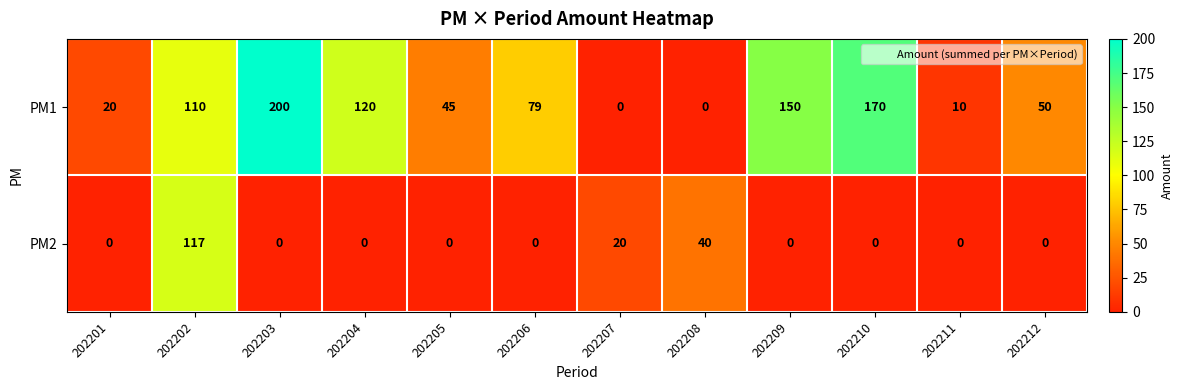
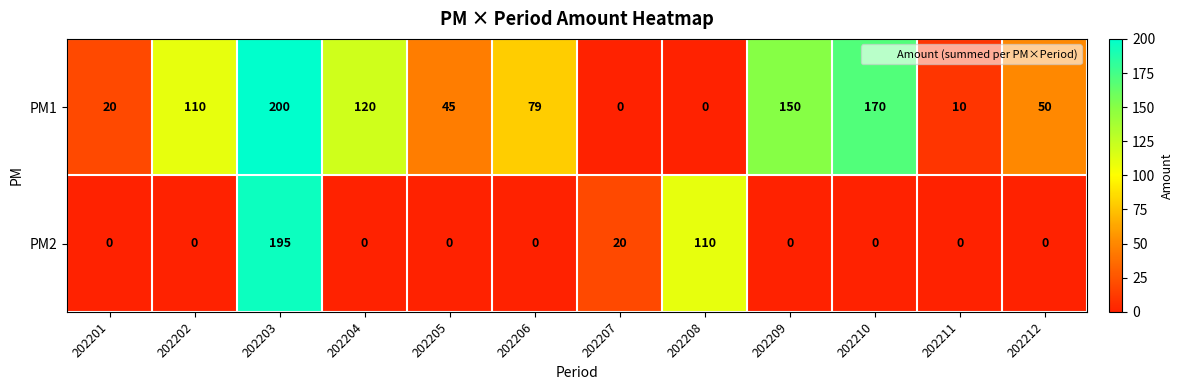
  {
    "PM1": {
      "202201": 20,
      "202202": 110,
      "202203": 200,
      "202204": 120,
      "202205": 45,
      "202206": 79,
      "202207": 0,
      "202208": 0,
      "202209": 150,
      "202210": 170,
      "202211": 10,
      "202212": 50
    },
    "PM2": {
      "202201": 0,
-     "202202": 117,
-     "202203": 0,
+     "202202": 0,
+     "202203": 195,
      "202204": 0,
      "202205": 0,
      "202206": 0,
      "202207": 20,
-     "202208": 40,
+     "202208": 110,
      "202209": 0,
      "202210": 0,
      "202211": 0,
      "202212": 0
    }
  }
